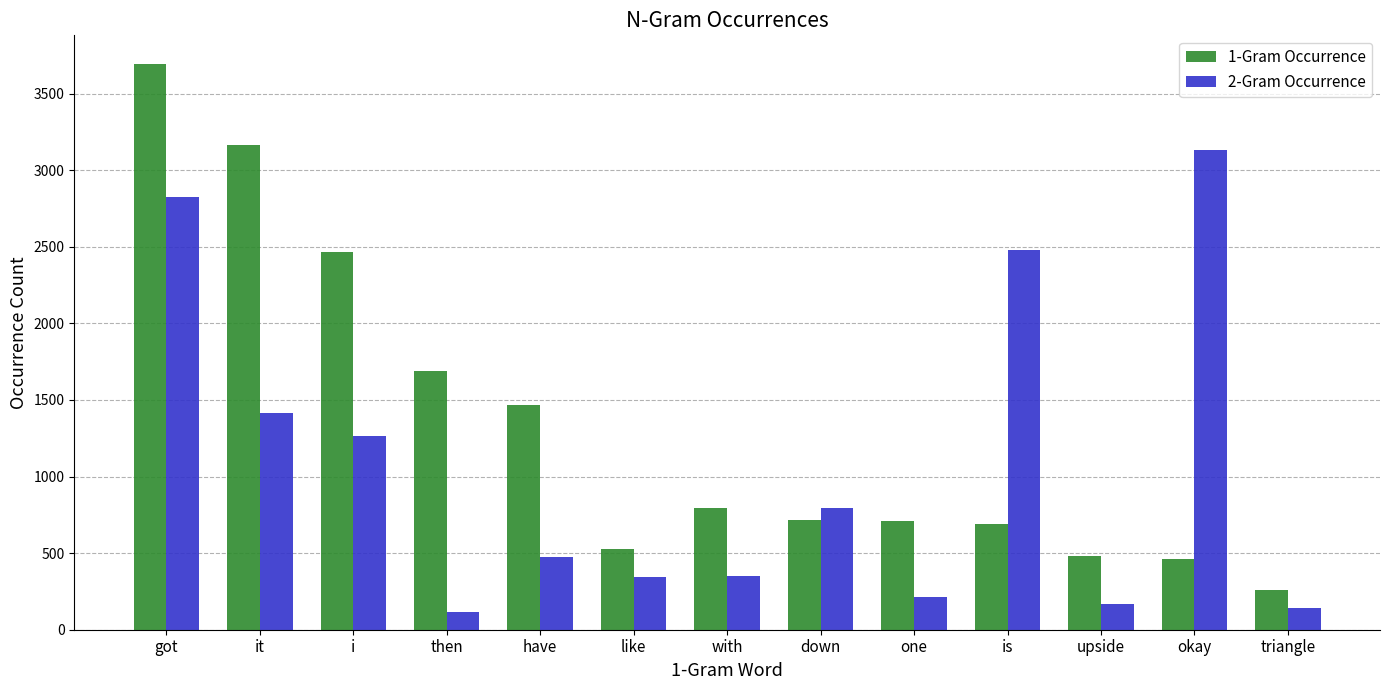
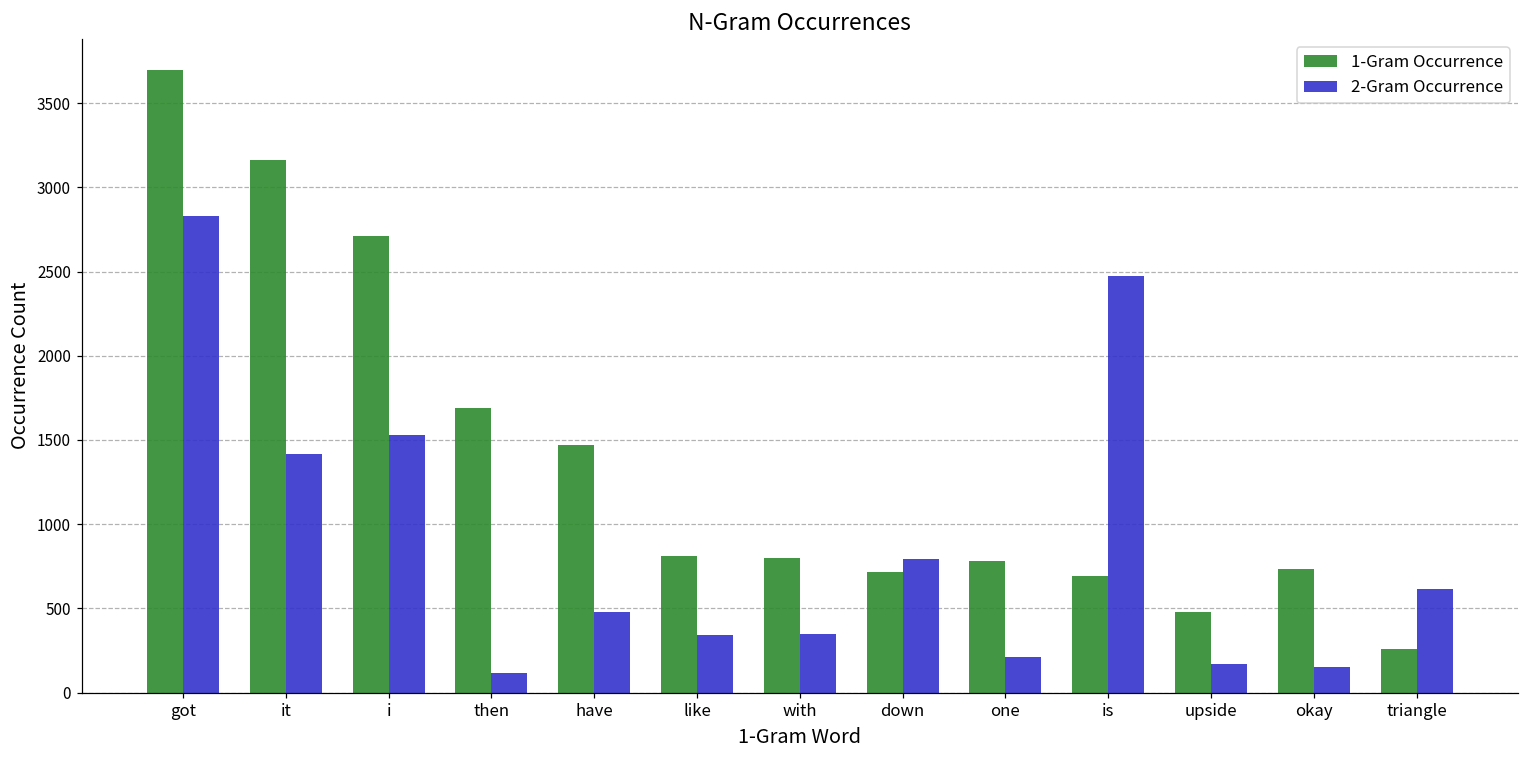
  {
    "1-Gram Occurrence": {
      "got": 3700,
      "it": 3160,
-     "i": 2460,
+     "i": 2710,
      "then": 1690,
      "have": 1470,
-     "like": 530,
+     "like": 810,
      "with": 800,
      "down": 710,
-     "one": 710,
+     "one": 780,
      "is": 690,
      "upside": 480,
-     "okay": 460,
+     "okay": 740,
      "triangle": 260
    },
    "2-Gram Occurrence": {
      "got": 2830,
      "it": 1420,
-     "i": 1270,
+     "i": 1530,
      "then": 120,
      "have": 480,
      "like": 350,
      "with": 350,
      "down": 790,
      "one": 210,
      "is": 2480,
      "upside": 170,
-     "okay": 3130,
-     "triangle": 140
+     "okay": 150,
+     "triangle": 620
    }
  }
